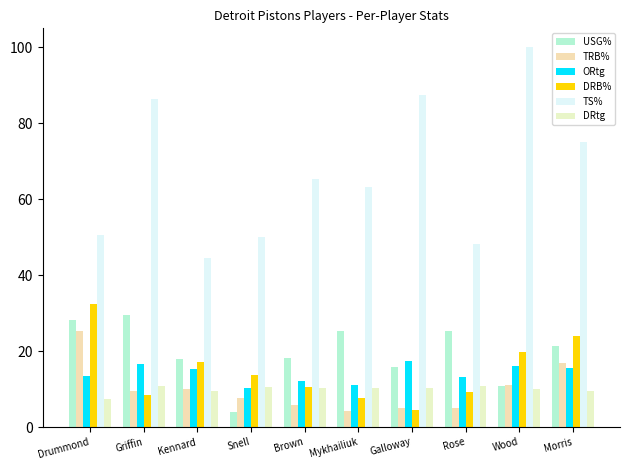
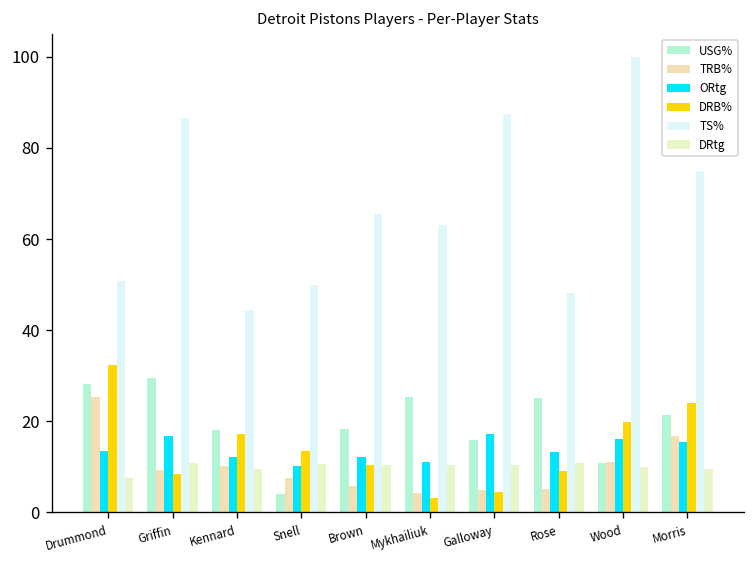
  {
    "ORtg": {
      "Drummond": 14,
      "Griffin": 17,
-     "Kennard": 15,
+     "Kennard": 12,
      "Snell": 10,
      "Brown": 12,
      "Mykhailiuk": 11,
      "Galloway": 17,
      "Rose": 13,
      "Wood": 16,
      "Morris": 16
    },
    "DRB%": {
      "Drummond": 32,
      "Griffin": 9,
      "Kennard": 17,
      "Snell": 14,
      "Brown": 11,
-     "Mykhailiuk": 8,
+     "Mykhailiuk": 3,
      "Galloway": 5,
      "Rose": 9,
      "Wood": 20,
      "Morris": 24
    }
  }
